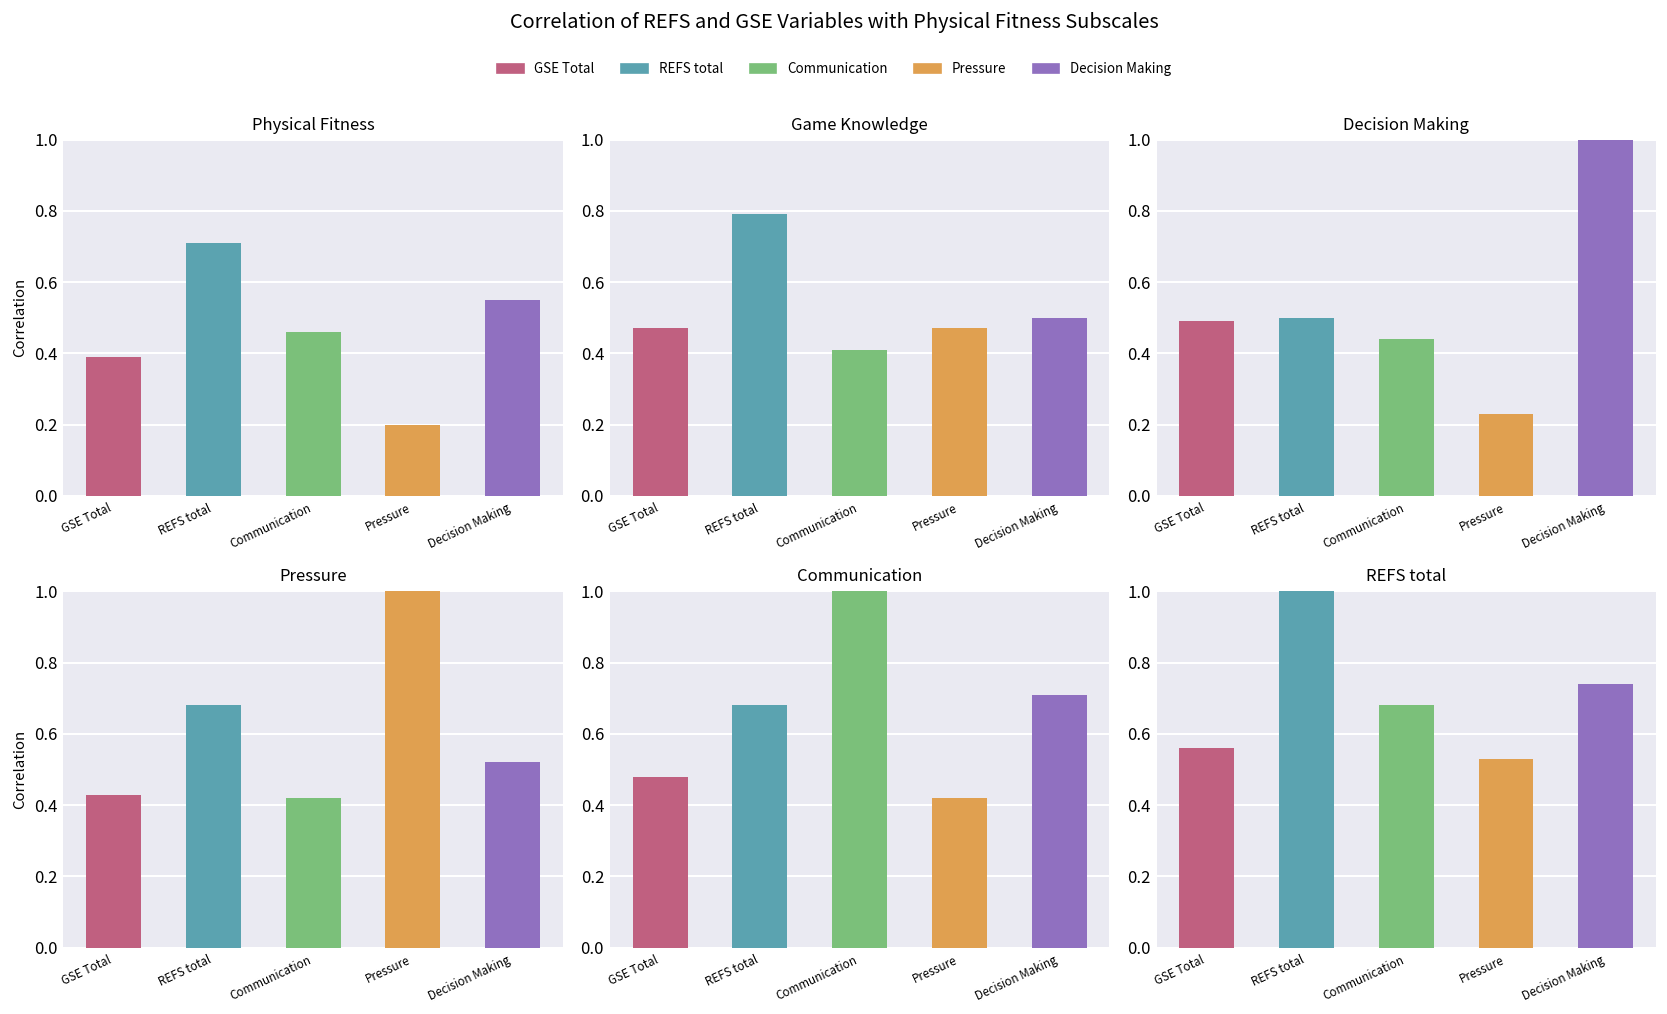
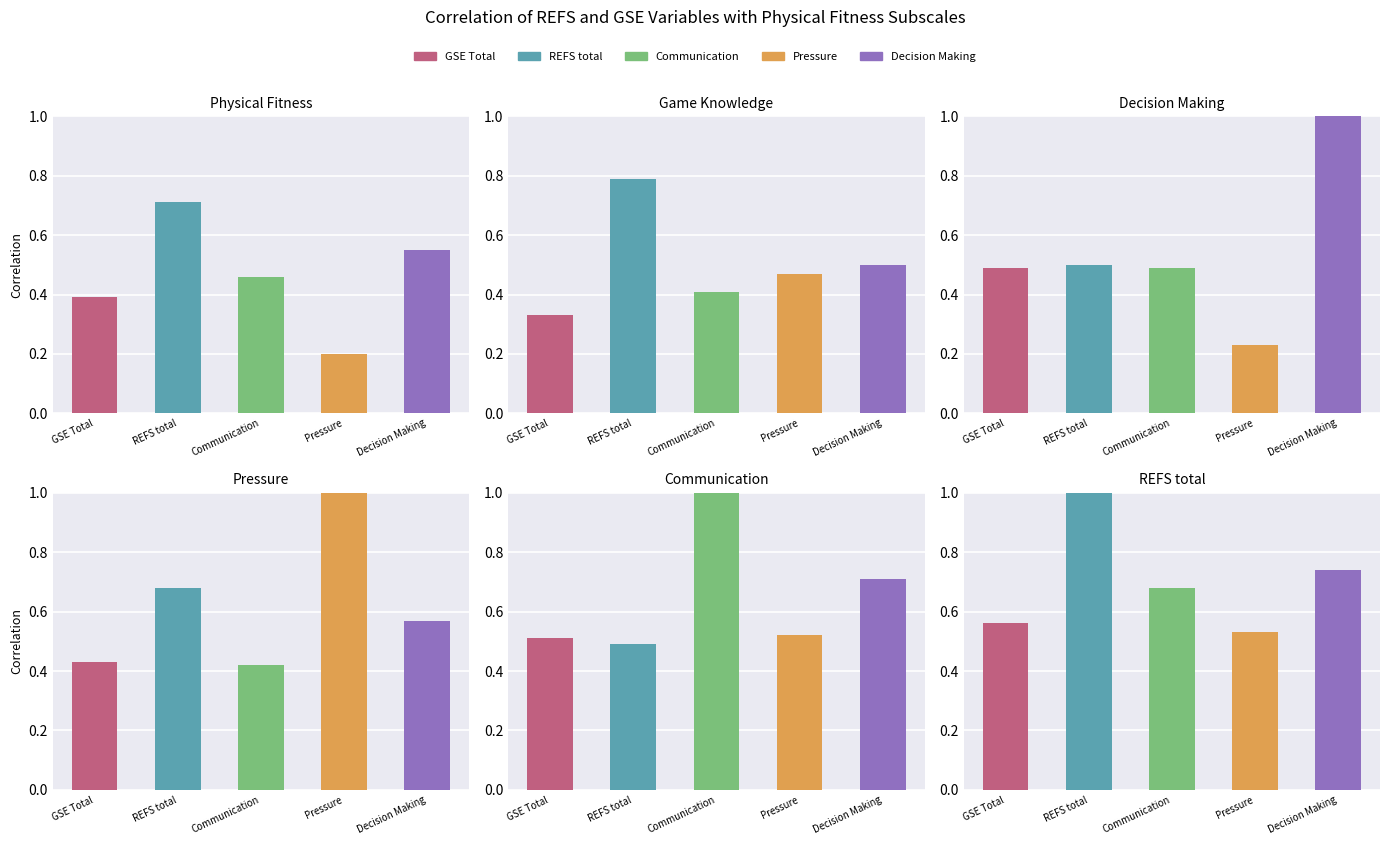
  {
    "Physical Fitness": {
      "GSE Total": 0.39,
      "REFS total": 0.71,
      "Communication": 0.46,
      "Pressure": 0.20,
      "Decision Making": 0.55
    },
    "Game Knowledge": {
-     "GSE Total": 0.47,
+     "GSE Total": 0.33,
      "REFS total": 0.79,
      "Communication": 0.41,
      "Pressure": 0.47,
      "Decision Making": 0.50
    },
    "Decision Making": {
      "GSE Total": 0.49,
      "REFS total": 0.50,
-     "Communication": 0.44,
+     "Communication": 0.49,
      "Pressure": 0.23,
      "Decision Making": 1.00
    },
    "Pressure": {
      "GSE Total": 0.43,
      "REFS total": 0.68,
      "Communication": 0.42,
      "Pressure": 1.00,
-     "Decision Making": 0.52
+     "Decision Making": 0.57
    },
    "Communication": {
-     "GSE Total": 0.48,
-     "REFS total": 0.68,
+     "GSE Total": 0.51,
+     "REFS total": 0.49,
      "Communication": 1.00,
-     "Pressure": 0.42,
+     "Pressure": 0.52,
      "Decision Making": 0.71
    },
    "REFS total": {
      "GSE Total": 0.56,
      "REFS total": 1.00,
      "Communication": 0.68,
      "Pressure": 0.53,
      "Decision Making": 0.74
    }
  }
